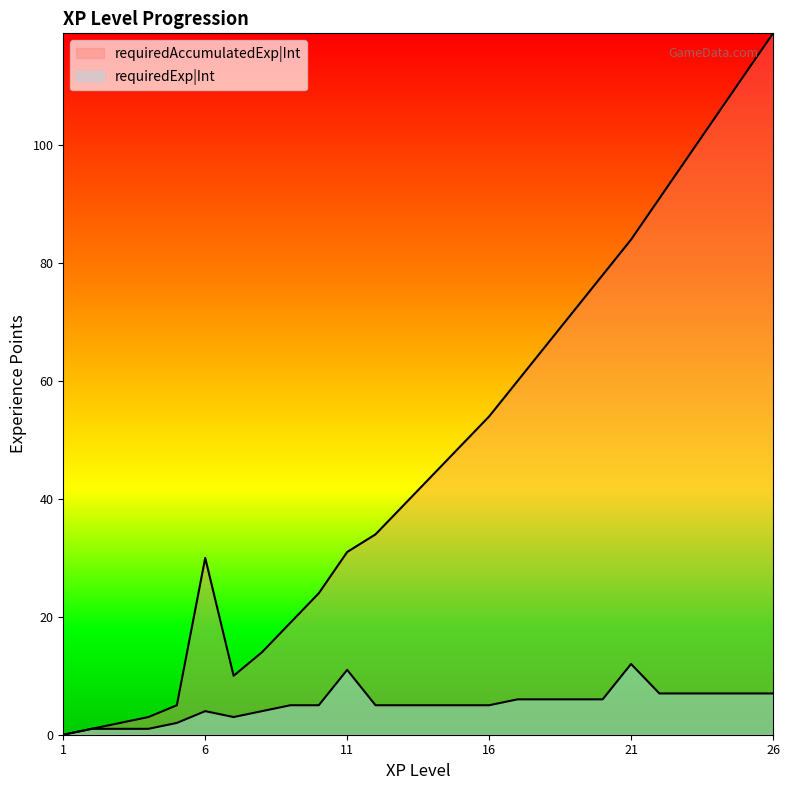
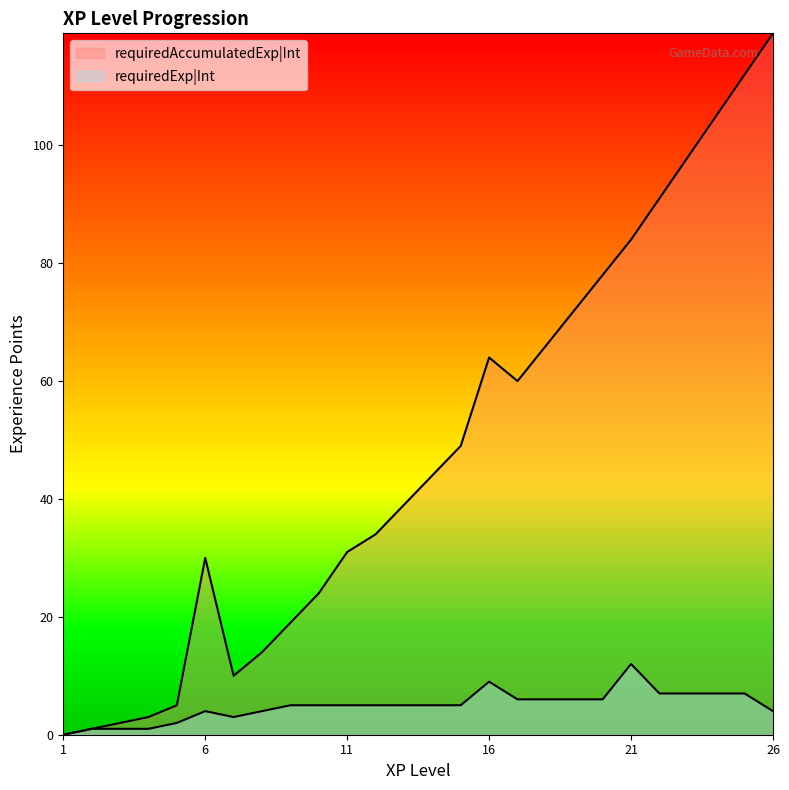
  {
    "requiredAccumulatedExp|Int": {
      "6": 30,
      "11": 31,
-     "16": 54,
+     "16": 64,
      "21": 84,
      "26": 119
    },
    "requiredExp|Int": {
      "6": 4,
-     "11": 11,
-     "16": 5,
+     "11": 5,
+     "16": 9,
      "21": 12,
-     "26": 7
+     "26": 4
    }
  }
